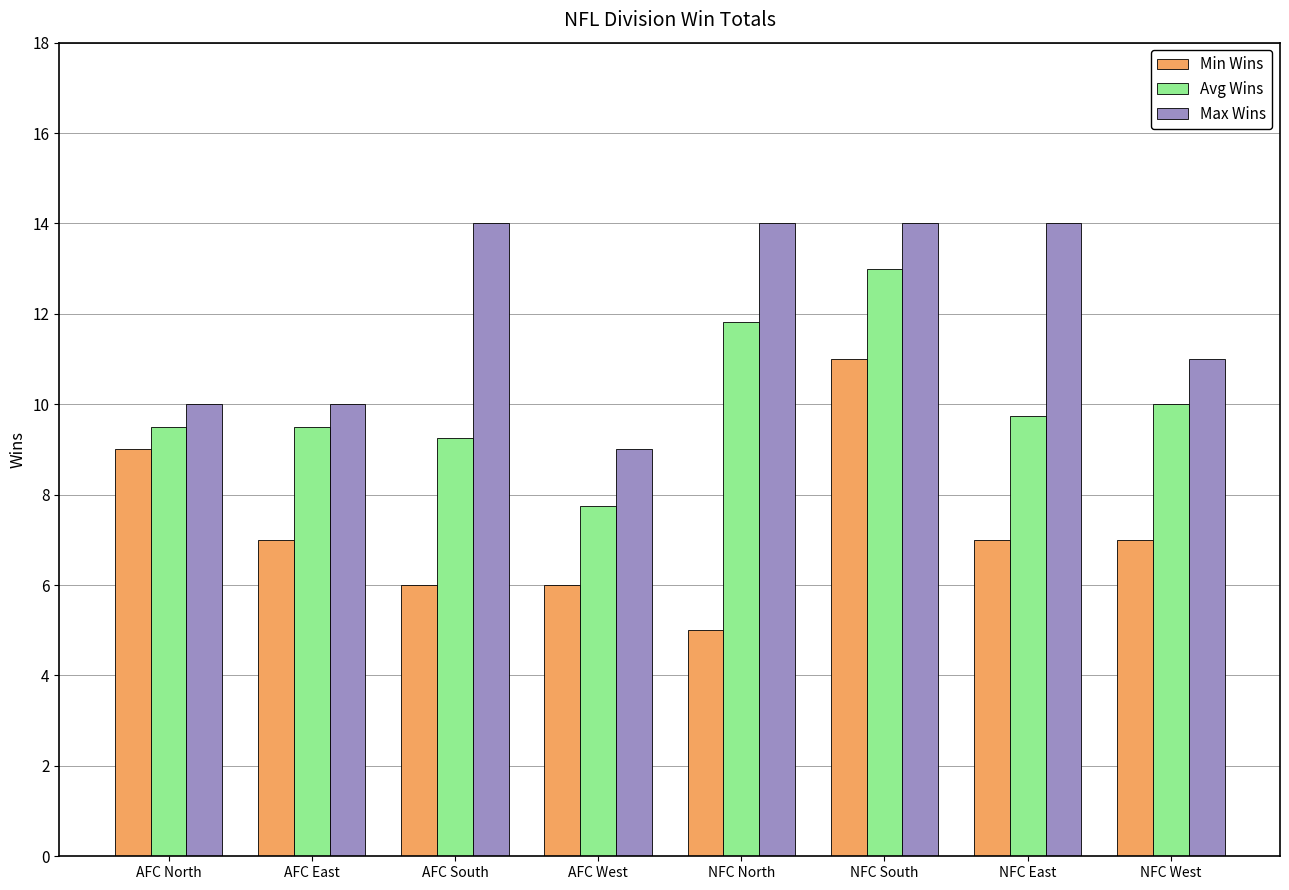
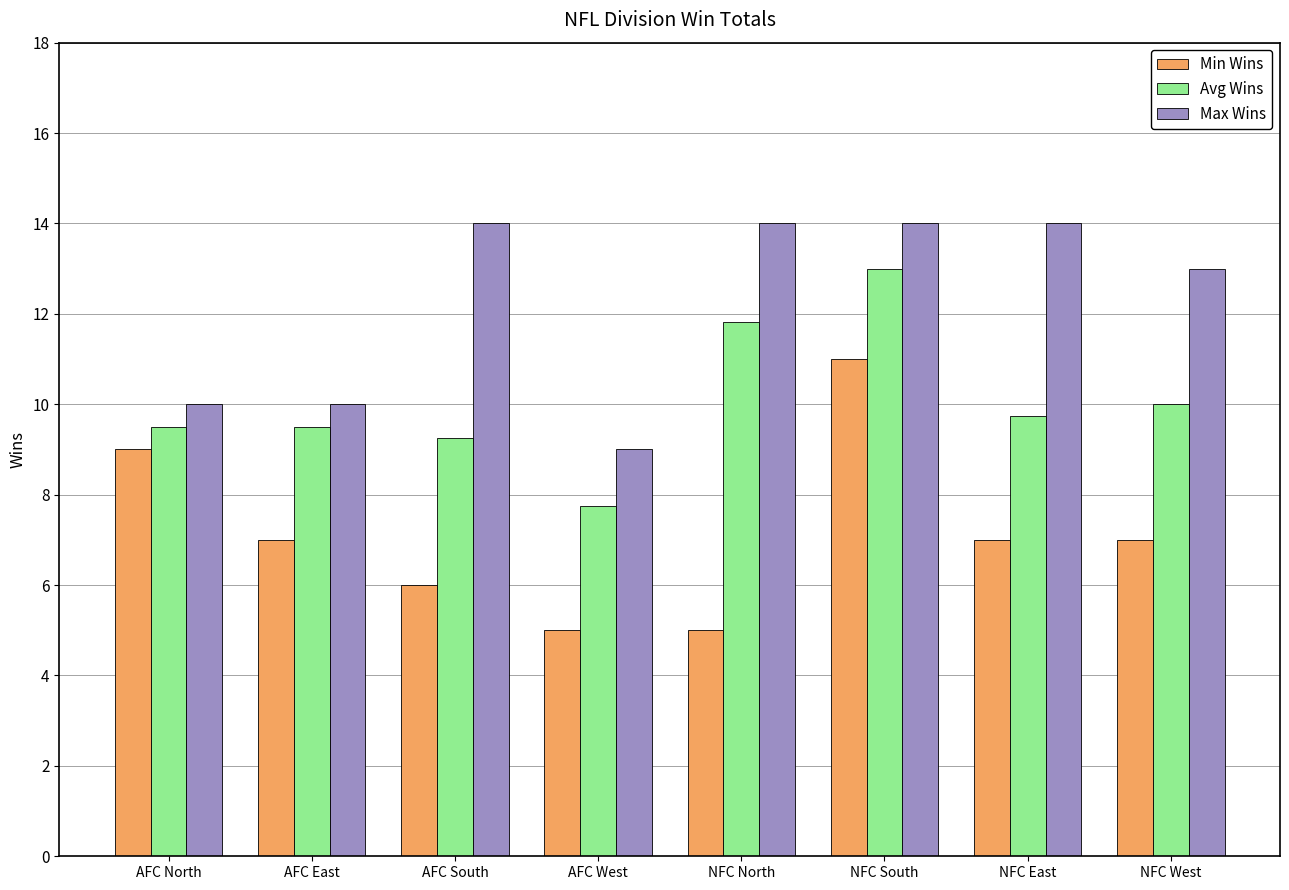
  {
    "Min Wins": {
      "AFC North": 9,
      "AFC East": 7,
      "AFC South": 6,
-     "AFC West": 6,
+     "AFC West": 5,
      "NFC North": 5,
      "NFC South": 11,
      "NFC East": 7,
      "NFC West": 7
    },
    "Avg Wins": {
      "AFC North": 9.5,
      "AFC East": 9.5,
      "AFC South": 9.3,
      "AFC West": 7.8,
      "NFC North": 11.8,
      "NFC South": 13,
      "NFC East": 9.8,
      "NFC West": 10
    },
    "Max Wins": {
      "AFC North": 10,
      "AFC East": 10,
      "AFC South": 14,
      "AFC West": 9,
      "NFC North": 14,
      "NFC South": 14,
      "NFC East": 14,
-     "NFC West": 11
+     "NFC West": 13
    }
  }
